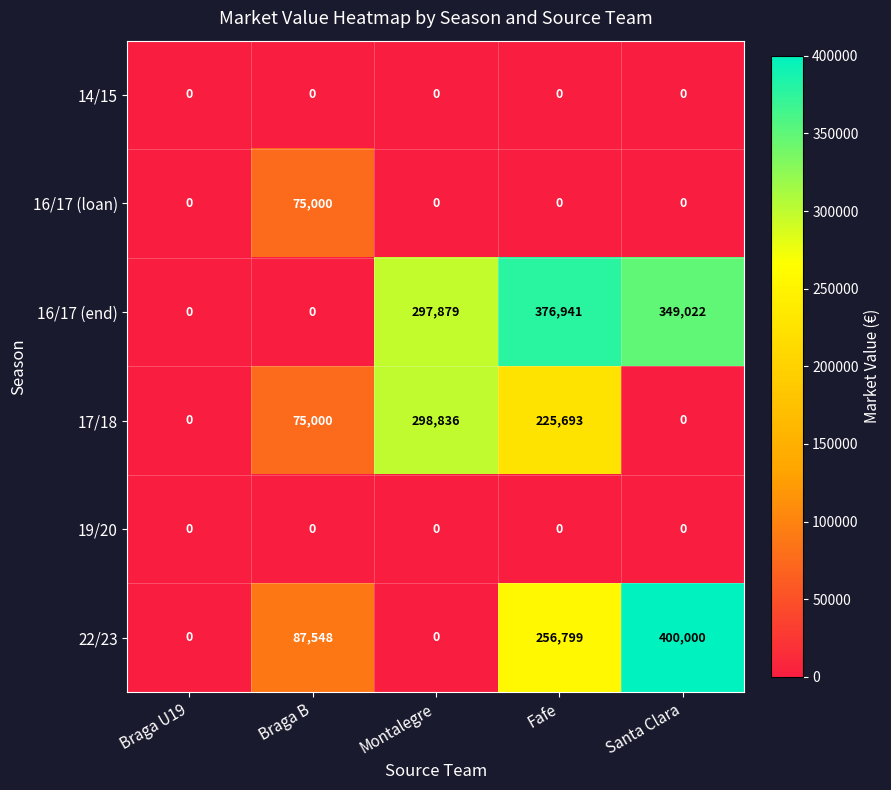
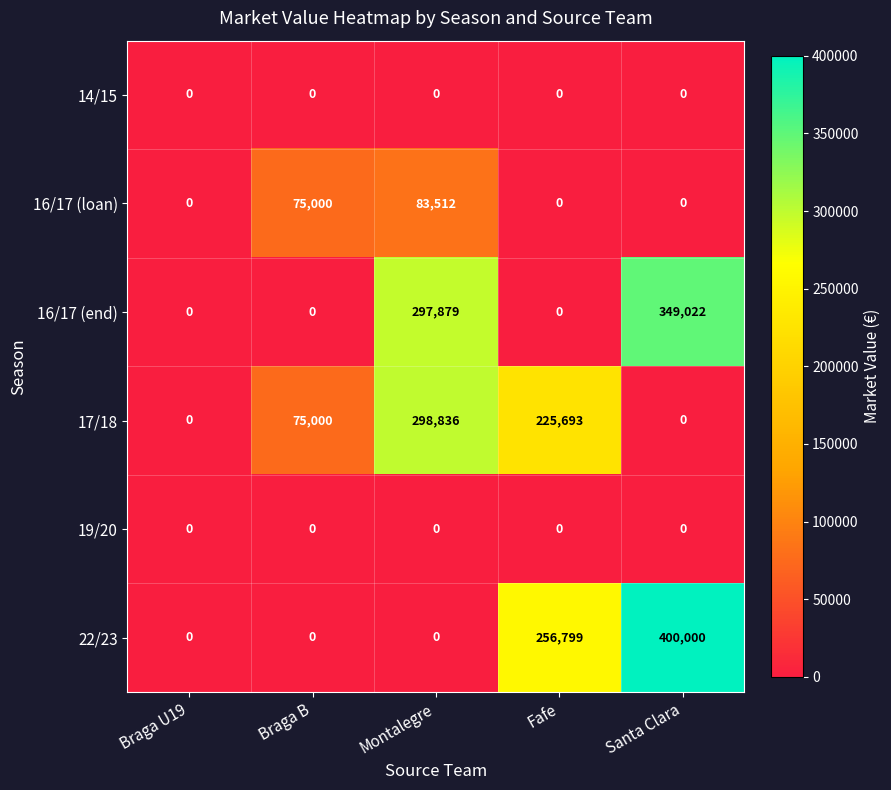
  {
    "14/15": {
      "Braga U19": "0",
      "Braga B": "0",
      "Montalegre": "0",
      "Fafe": "0",
      "Santa Clara": "0"
    },
    "16/17 (loan)": {
      "Braga U19": "0",
      "Braga B": "75,000",
-     "Montalegre": "0",
+     "Montalegre": "83,512",
      "Fafe": "0",
      "Santa Clara": "0"
    },
    "16/17 (end)": {
      "Braga U19": "0",
      "Braga B": "0",
      "Montalegre": "297,879",
-     "Fafe": "376,941",
+     "Fafe": "0",
      "Santa Clara": "349,022"
    },
    "17/18": {
      "Braga U19": "0",
      "Braga B": "75,000",
      "Montalegre": "298,836",
      "Fafe": "225,693",
      "Santa Clara": "0"
    },
    "19/20": {
      "Braga U19": "0",
      "Braga B": "0",
      "Montalegre": "0",
      "Fafe": "0",
      "Santa Clara": "0"
    },
    "22/23": {
      "Braga U19": "0",
-     "Braga B": "87,548",
+     "Braga B": "0",
      "Montalegre": "0",
      "Fafe": "256,799",
      "Santa Clara": "400,000"
    }
  }
